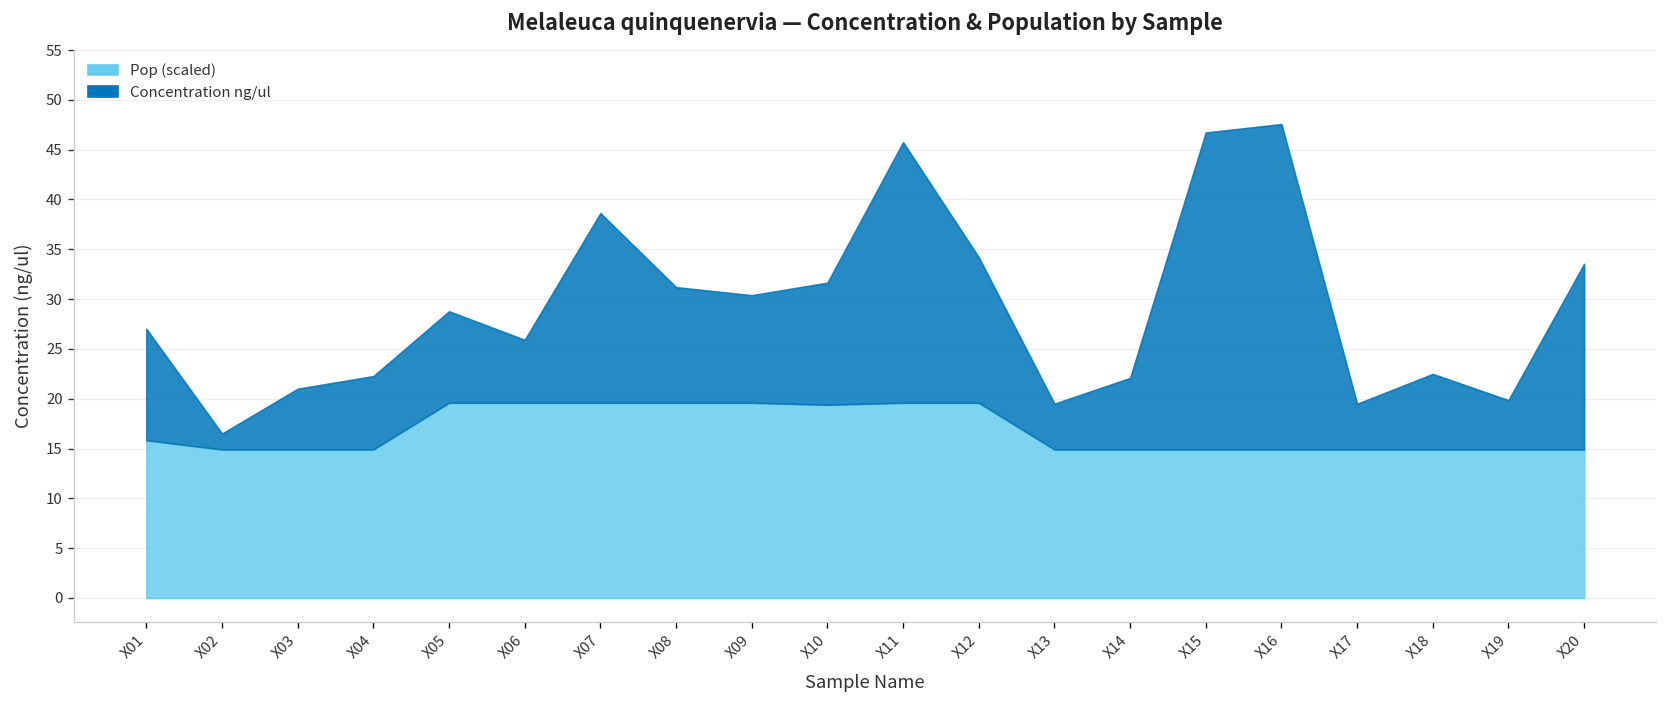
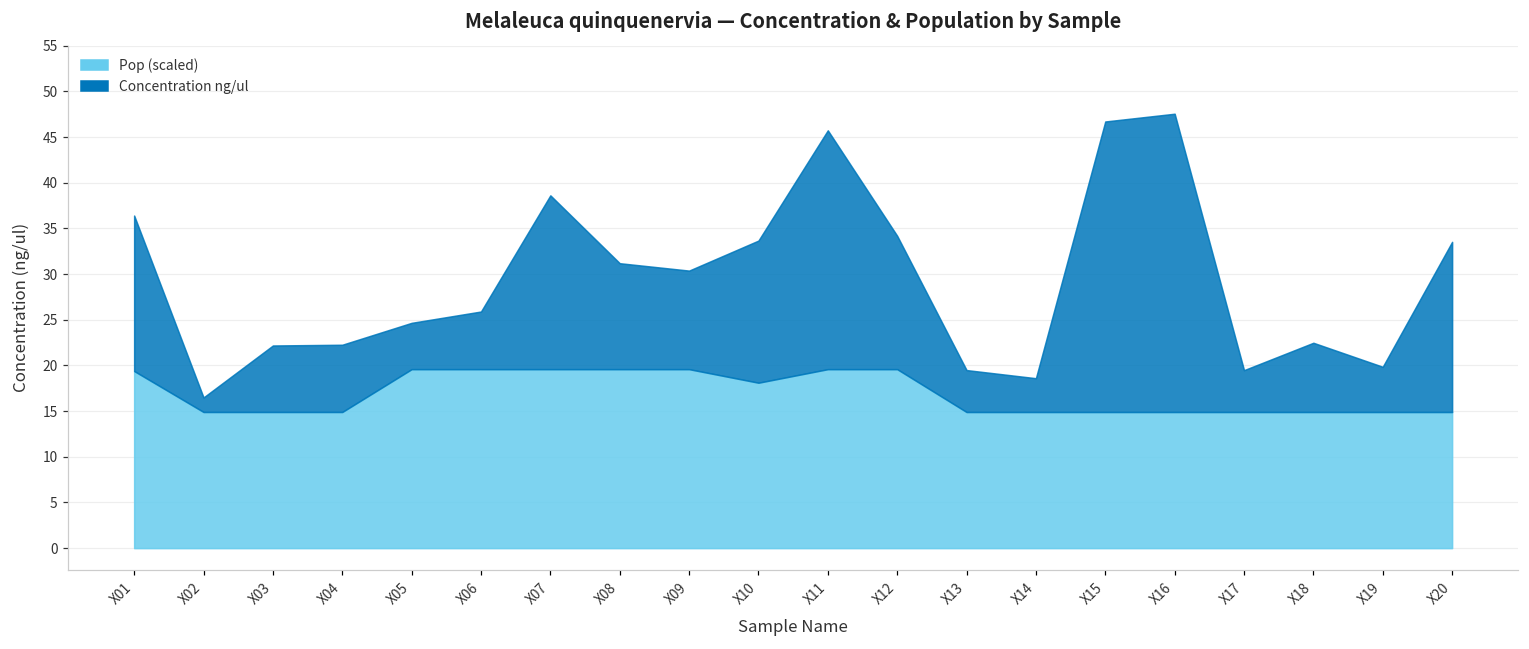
  {
    "Pop (scaled)": {
-     "X01": 16,
+     "X01": 19,
      "X02": 15,
      "X03": 15,
      "X04": 15,
      "X05": 20,
      "X06": 20,
      "X07": 20,
      "X08": 20,
      "X09": 20,
-     "X10": 19,
+     "X10": 18,
      "X11": 20,
      "X12": 20,
      "X13": 15,
      "X14": 15,
      "X15": 15,
      "X16": 15,
      "X17": 15,
      "X18": 15,
      "X19": 15,
      "X20": 15
    },
    "Concentration ng/ul": {
-     "X01": 11,
+     "X01": 17,
      "X02": 2,
-     "X03": 6,
+     "X03": 7,
      "X04": 7,
-     "X05": 9,
+     "X05": 5,
      "X06": 6,
      "X07": 19,
      "X08": 12,
      "X09": 11,
-     "X10": 12,
+     "X10": 16,
      "X11": 26,
      "X12": 15,
      "X13": 5,
-     "X14": 7,
+     "X14": 4,
      "X15": 32,
      "X16": 33,
      "X17": 5,
      "X18": 8,
      "X19": 5,
      "X20": 19
    }
  }
